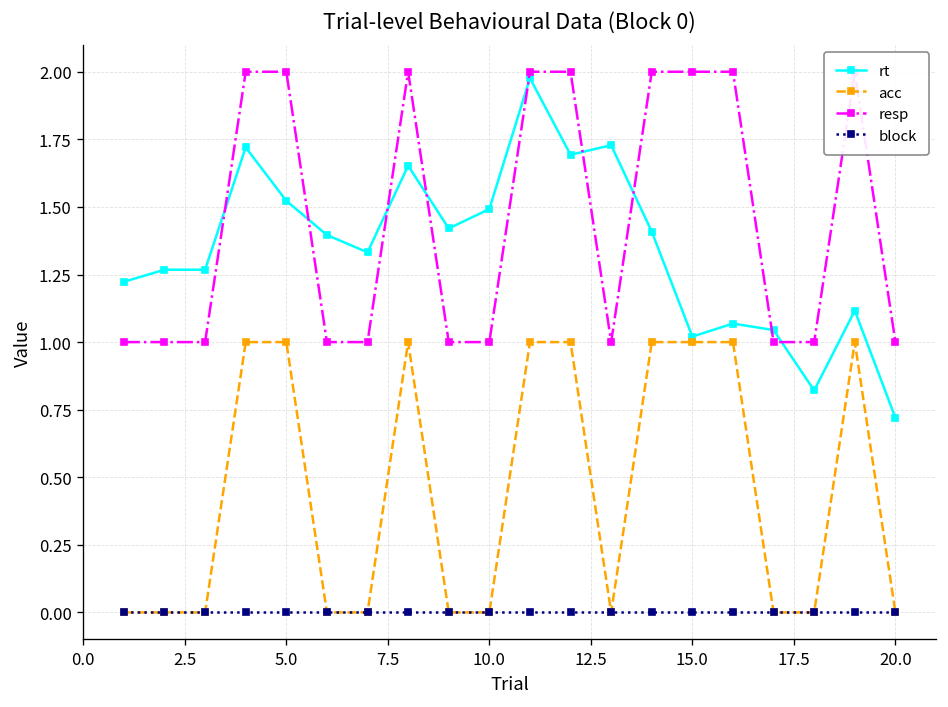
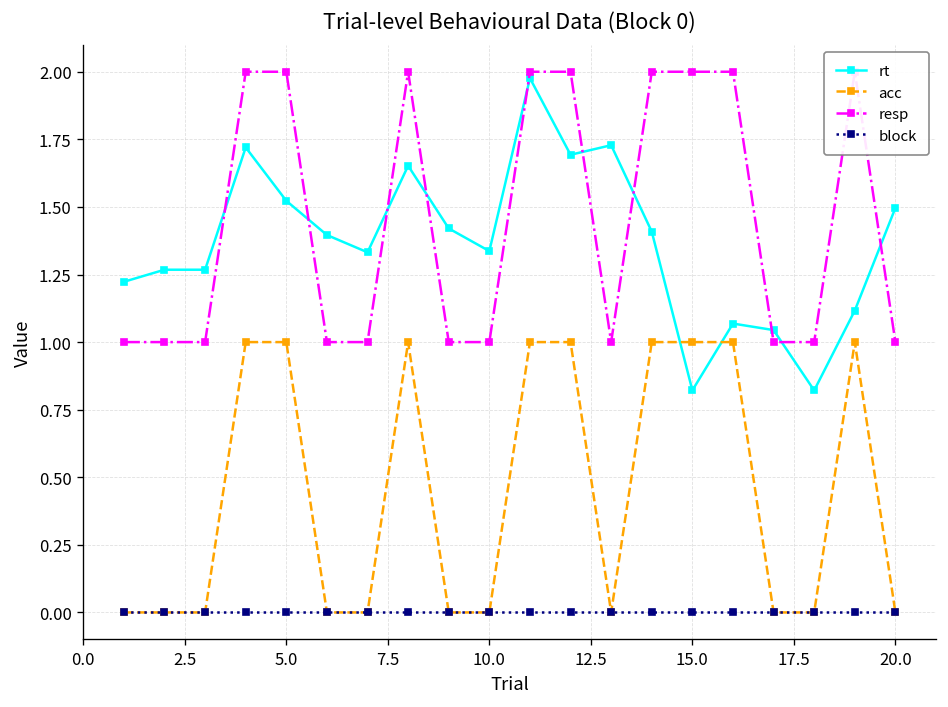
  {
    "rt": {
      "5.0": 1.52,
-     "10.0": 1.49,
-     "15.0": 1.02,
-     "20.0": 0.72
+     "10.0": 1.34,
+     "15.0": 0.82,
+     "20.0": 1.50
    },
    "acc": {
      "5.0": 1.00,
      "15.0": 1.00
    },
    "resp": {
      "5.0": 2.00,
      "10.0": 1.00,
      "15.0": 2.00,
      "20.0": 1.00
    },
    "block": {
      "5.0": 0.00,
      "15.0": 0.00
    }
  }
